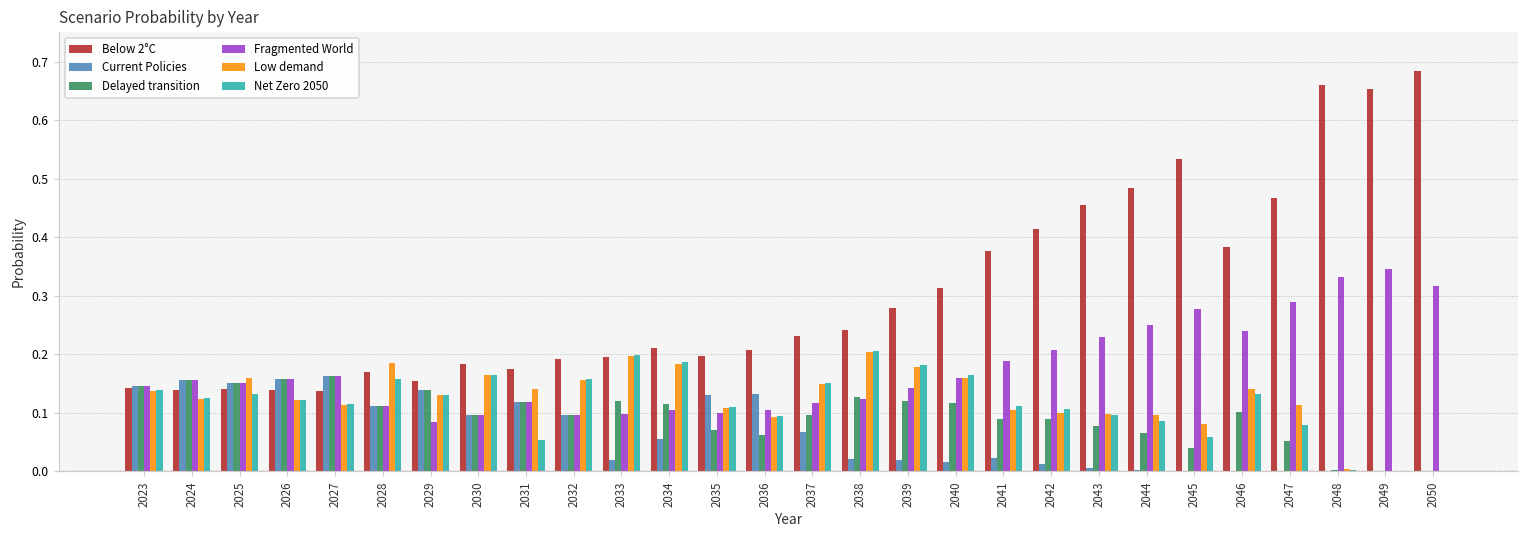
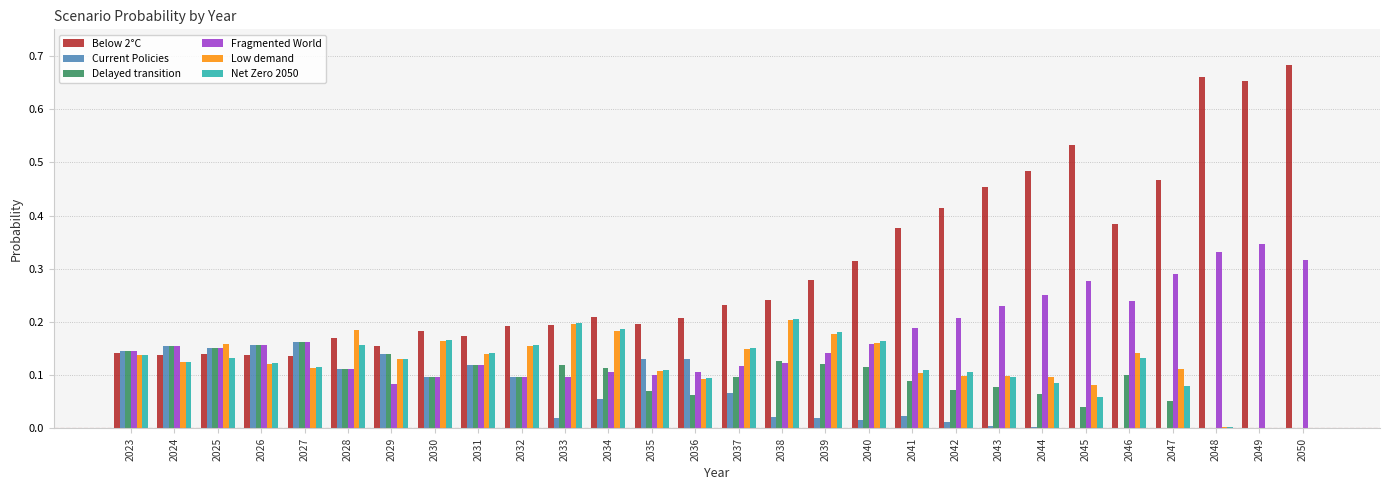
  {
    "Below 2°C": {
      "2023": 0.14,
      "2024": 0.14,
      "2025": 0.14,
      "2026": 0.14,
      "2027": 0.14,
      "2028": 0.17,
      "2029": 0.15,
      "2030": 0.18,
      "2031": 0.17,
      "2032": 0.19,
      "2033": 0.19,
      "2034": 0.21,
      "2035": 0.20,
      "2036": 0.21,
      "2037": 0.23,
      "2038": 0.24,
      "2039": 0.28,
      "2040": 0.31,
      "2041": 0.38,
      "2042": 0.41,
      "2043": 0.45,
      "2044": 0.48,
      "2045": 0.53,
      "2046": 0.38,
      "2047": 0.47,
      "2048": 0.66,
      "2049": 0.65,
      "2050": 0.68
    },
    "Current Policies": {
      "2023": 0.15,
      "2024": 0.16,
      "2025": 0.15,
      "2026": 0.16,
      "2027": 0.16,
      "2028": 0.11,
      "2029": 0.14,
      "2030": 0.10,
      "2031": 0.12,
      "2032": 0.10,
      "2033": 0.02,
      "2034": 0.05,
      "2035": 0.13,
      "2036": 0.13,
      "2037": 0.07,
      "2038": 0.02,
      "2039": 0.02,
      "2040": 0.02,
      "2041": 0.02,
      "2042": 0.01,
      "2043": 0.01
    },
    "Delayed transition": {
      "2023": 0.15,
      "2024": 0.16,
      "2025": 0.15,
      "2026": 0.16,
      "2027": 0.16,
      "2028": 0.11,
      "2029": 0.14,
      "2030": 0.10,
      "2031": 0.12,
      "2032": 0.10,
      "2033": 0.12,
      "2034": 0.11,
      "2035": 0.07,
      "2036": 0.06,
      "2037": 0.10,
      "2038": 0.13,
      "2039": 0.12,
      "2040": 0.12,
      "2041": 0.09,
-     "2042": 0.09,
+     "2042": 0.07,
      "2043": 0.08,
      "2044": 0.07,
      "2045": 0.04,
      "2046": 0.10,
      "2047": 0.05
    },
    "Fragmented World": {
      "2023": 0.15,
      "2024": 0.16,
      "2025": 0.15,
      "2026": 0.16,
      "2027": 0.16,
      "2028": 0.11,
      "2029": 0.08,
      "2030": 0.10,
      "2031": 0.12,
      "2032": 0.10,
      "2033": 0.10,
      "2034": 0.11,
      "2035": 0.10,
      "2036": 0.11,
      "2037": 0.12,
      "2038": 0.12,
      "2039": 0.14,
      "2040": 0.16,
      "2041": 0.19,
      "2042": 0.21,
      "2043": 0.23,
      "2044": 0.25,
      "2045": 0.28,
      "2046": 0.24,
      "2047": 0.29,
      "2048": 0.33,
      "2049": 0.35,
      "2050": 0.32
    },
    "Low demand": {
      "2023": 0.14,
      "2024": 0.12,
      "2025": 0.16,
      "2026": 0.12,
      "2027": 0.11,
      "2028": 0.18,
      "2029": 0.13,
      "2030": 0.16,
      "2031": 0.14,
      "2032": 0.16,
      "2033": 0.20,
      "2034": 0.18,
      "2035": 0.11,
      "2036": 0.09,
      "2037": 0.15,
      "2038": 0.20,
      "2039": 0.18,
      "2040": 0.16,
      "2041": 0.10,
      "2042": 0.10,
      "2043": 0.10,
      "2044": 0.10,
      "2045": 0.08,
      "2046": 0.14,
      "2047": 0.11
    },
    "Net Zero 2050": {
      "2023": 0.14,
      "2024": 0.12,
      "2025": 0.13,
      "2026": 0.12,
      "2027": 0.11,
      "2028": 0.16,
      "2029": 0.13,
      "2030": 0.17,
-     "2031": 0.05,
+     "2031": 0.14,
      "2032": 0.16,
      "2033": 0.20,
      "2034": 0.19,
      "2035": 0.11,
      "2036": 0.09,
      "2037": 0.15,
      "2038": 0.21,
      "2039": 0.18,
      "2040": 0.17,
      "2041": 0.11,
      "2042": 0.11,
      "2043": 0.10,
      "2044": 0.09,
      "2045": 0.06,
      "2046": 0.13,
      "2047": 0.08
    }
  }
